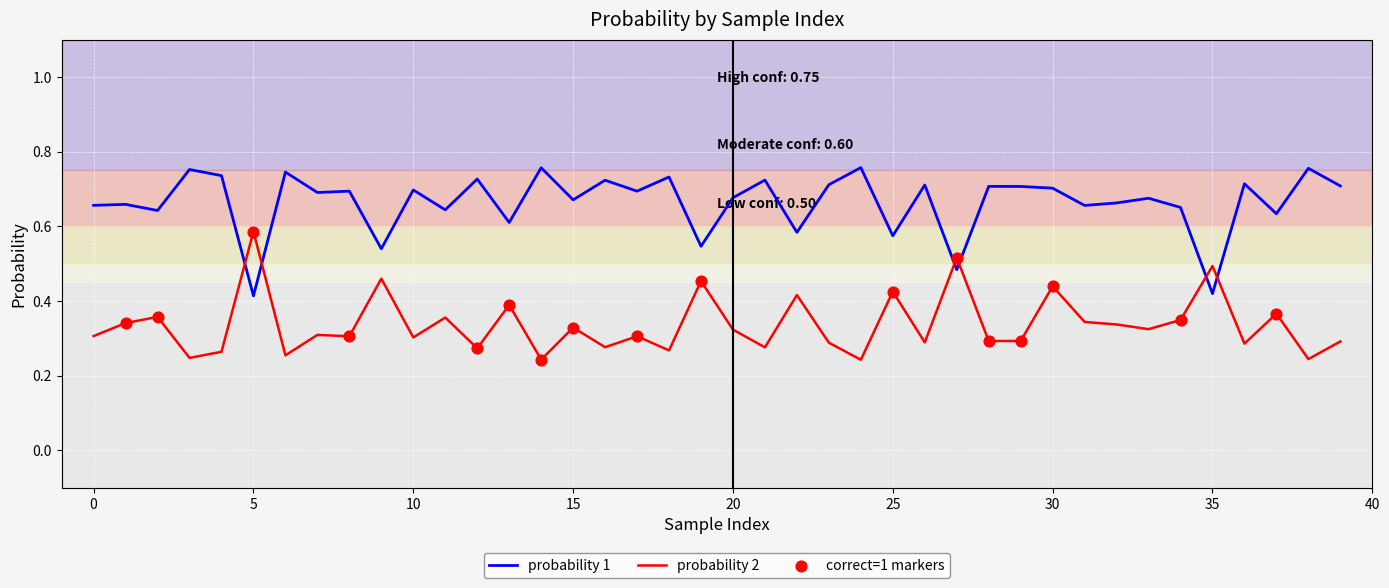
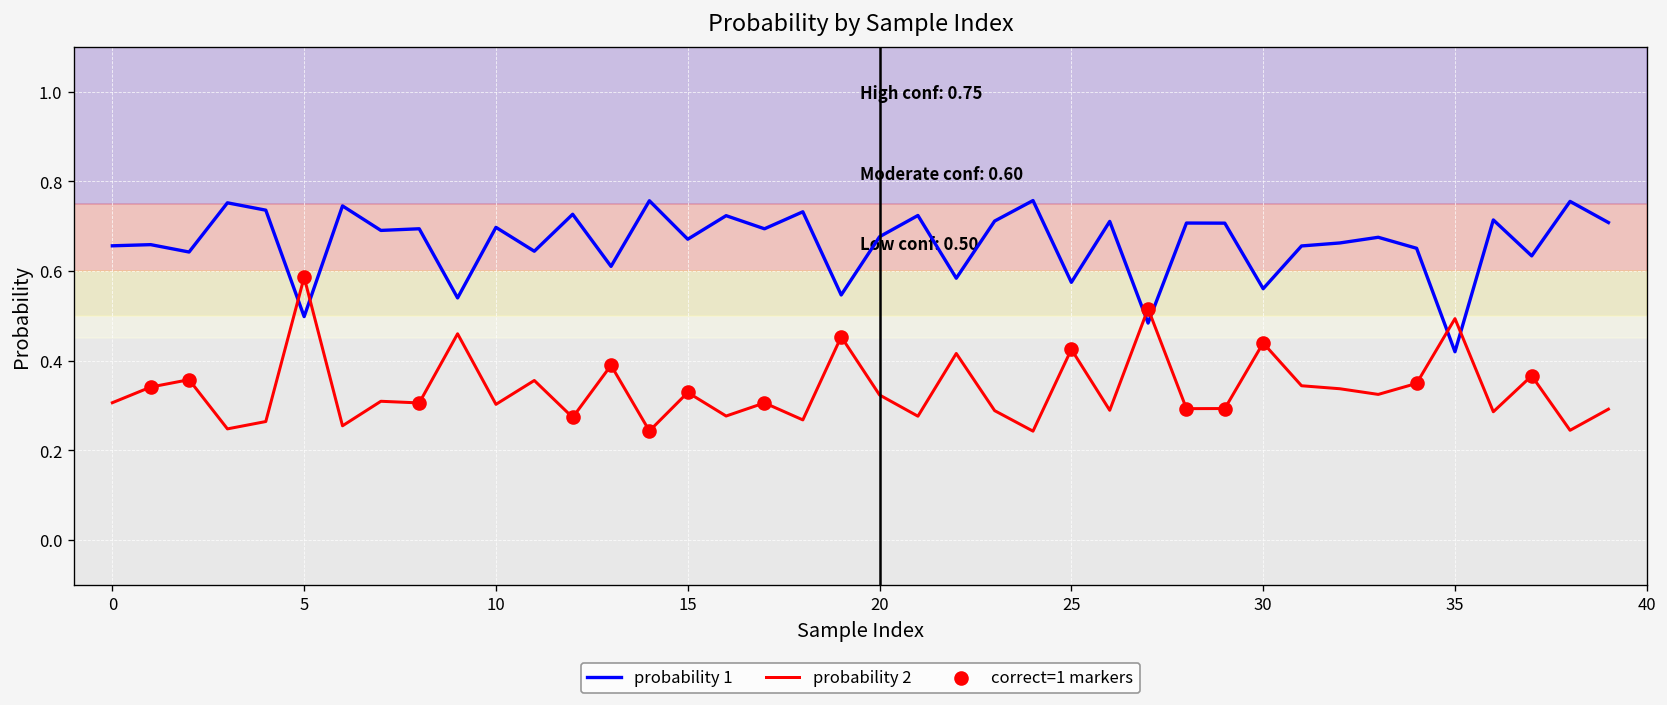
  {
    "probability 1": {
      "0": 0.66,
-     "5": 0.41,
+     "5": 0.50,
      "10": 0.70,
      "15": 0.67,
      "25": 0.57,
-     "30": 0.70,
+     "30": 0.56,
      "35": 0.42
    }
  }
